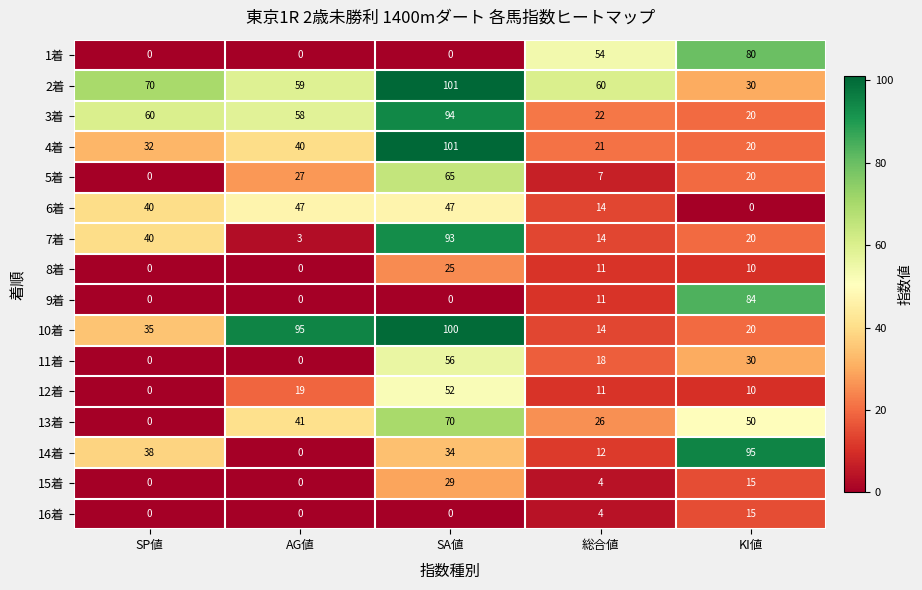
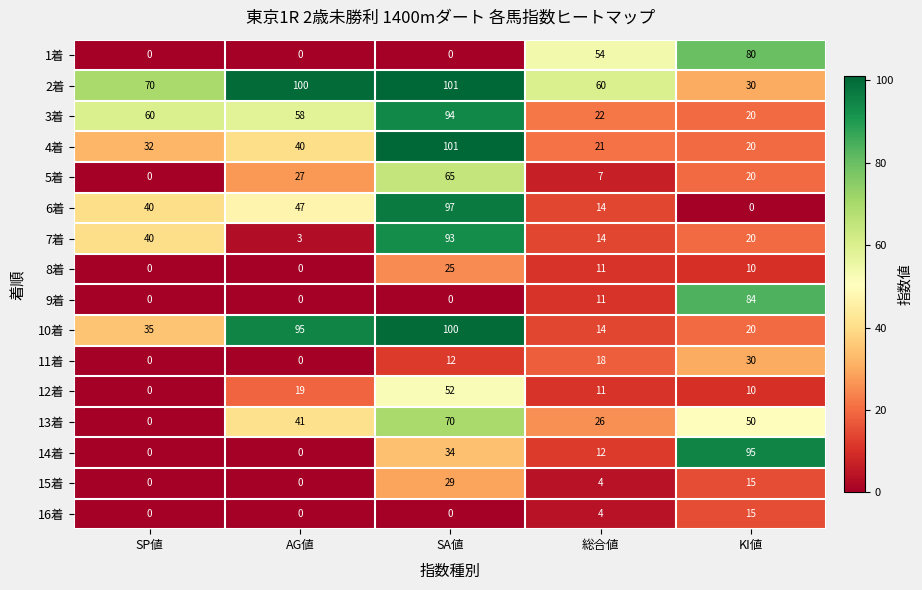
  {
    "1着": {
      "SP値": 0,
      "AG値": 0,
      "SA値": 0,
      "総合値": 54,
      "KI値": 80
    },
    "2着": {
      "SP値": 70,
-     "AG値": 59,
+     "AG値": 100,
      "SA値": 101,
      "総合値": 60,
      "KI値": 30
    },
    "3着": {
      "SP値": 60,
      "AG値": 58,
      "SA値": 94,
      "総合値": 22,
      "KI値": 20
    },
    "4着": {
      "SP値": 32,
      "AG値": 40,
      "SA値": 101,
      "総合値": 21,
      "KI値": 20
    },
    "5着": {
      "SP値": 0,
      "AG値": 27,
      "SA値": 65,
      "総合値": 7,
      "KI値": 20
    },
    "6着": {
      "SP値": 40,
      "AG値": 47,
-     "SA値": 47,
+     "SA値": 97,
      "総合値": 14,
      "KI値": 0
    },
    "7着": {
      "SP値": 40,
      "AG値": 3,
      "SA値": 93,
      "総合値": 14,
      "KI値": 20
    },
    "8着": {
      "SP値": 0,
      "AG値": 0,
      "SA値": 25,
      "総合値": 11,
      "KI値": 10
    },
    "9着": {
      "SP値": 0,
      "AG値": 0,
      "SA値": 0,
      "総合値": 11,
      "KI値": 84
    },
    "10着": {
      "SP値": 35,
      "AG値": 95,
      "SA値": 100,
      "総合値": 14,
      "KI値": 20
    },
    "11着": {
      "SP値": 0,
      "AG値": 0,
-     "SA値": 56,
+     "SA値": 12,
      "総合値": 18,
      "KI値": 30
    },
    "12着": {
      "SP値": 0,
      "AG値": 19,
      "SA値": 52,
      "総合値": 11,
      "KI値": 10
    },
    "13着": {
      "SP値": 0,
      "AG値": 41,
      "SA値": 70,
      "総合値": 26,
      "KI値": 50
    },
    "14着": {
-     "SP値": 38,
+     "SP値": 0,
      "AG値": 0,
      "SA値": 34,
      "総合値": 12,
      "KI値": 95
    },
    "15着": {
      "SP値": 0,
      "AG値": 0,
      "SA値": 29,
      "総合値": 4,
      "KI値": 15
    },
    "16着": {
      "SP値": 0,
      "AG値": 0,
      "SA値": 0,
      "総合値": 4,
      "KI値": 15
    }
  }
